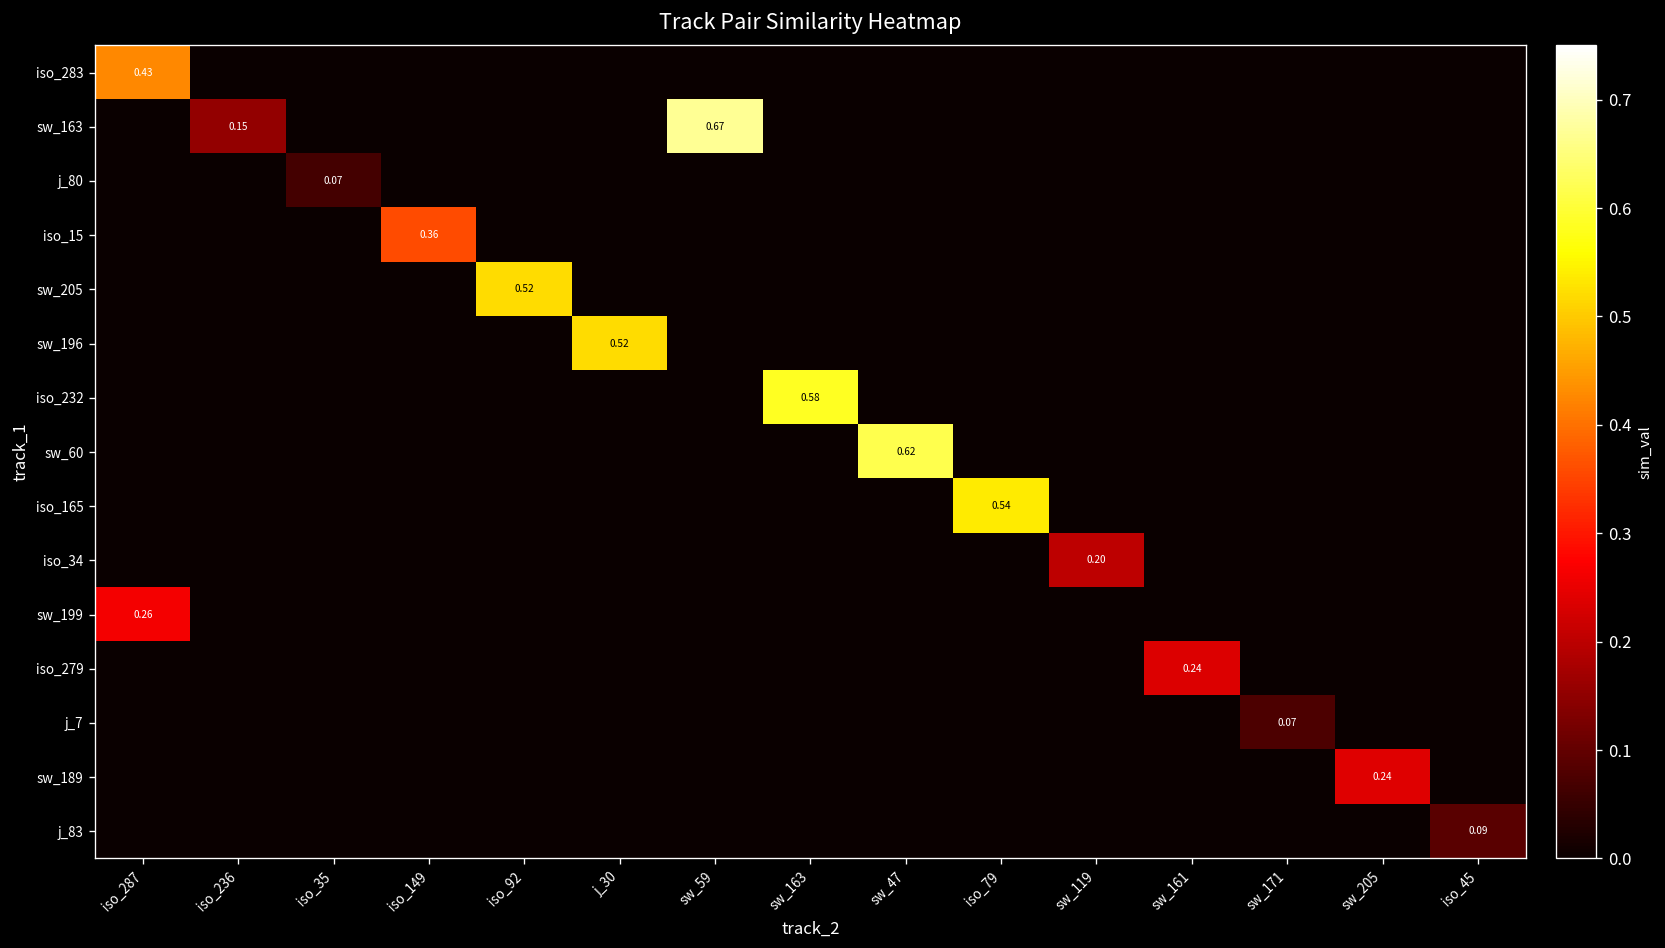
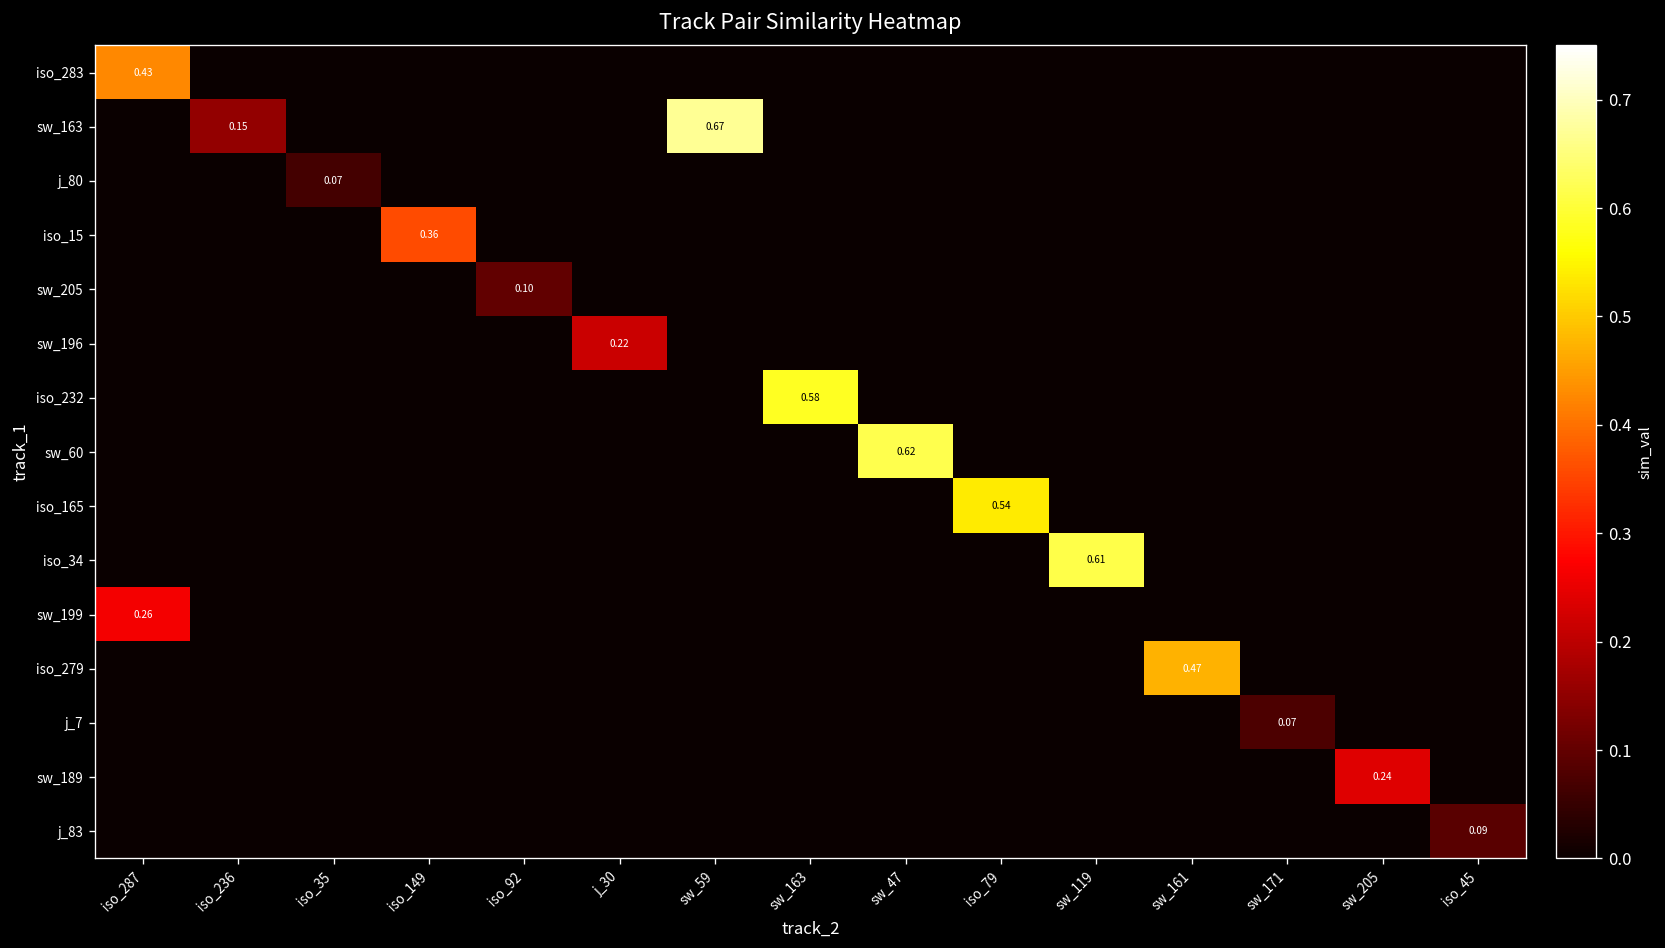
  {
    "iso_283": {
      "iso_287": 0.43
    },
    "sw_163": {
      "iso_236": 0.15,
      "sw_59": 0.67
    },
    "j_80": {
      "iso_35": 0.07
    },
    "iso_15": {
      "iso_149": 0.36
    },
    "sw_205": {
-     "iso_92": 0.52
+     "iso_92": 0.10
    },
    "sw_196": {
-     "j_30": 0.52
+     "j_30": 0.22
    },
    "iso_232": {
      "sw_163": 0.58
    },
    "sw_60": {
      "sw_47": 0.62
    },
    "iso_165": {
      "iso_79": 0.54
    },
    "iso_34": {
-     "sw_119": 0.20
+     "sw_119": 0.61
    },
    "sw_199": {
      "iso_287": 0.26
    },
    "iso_279": {
-     "sw_161": 0.24
+     "sw_161": 0.47
    },
    "j_7": {
      "sw_171": 0.07
    },
    "sw_189": {
      "sw_205": 0.24
    },
    "j_83": {
      "iso_45": 0.09
    }
  }
